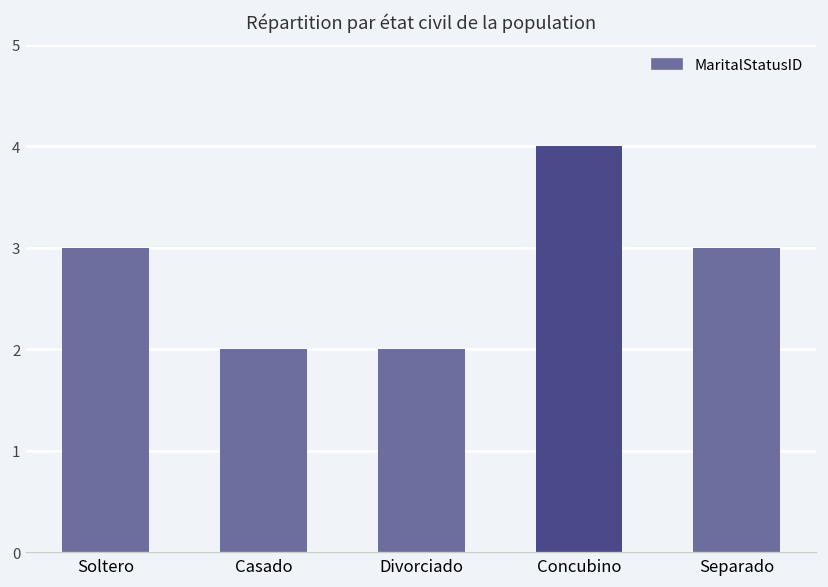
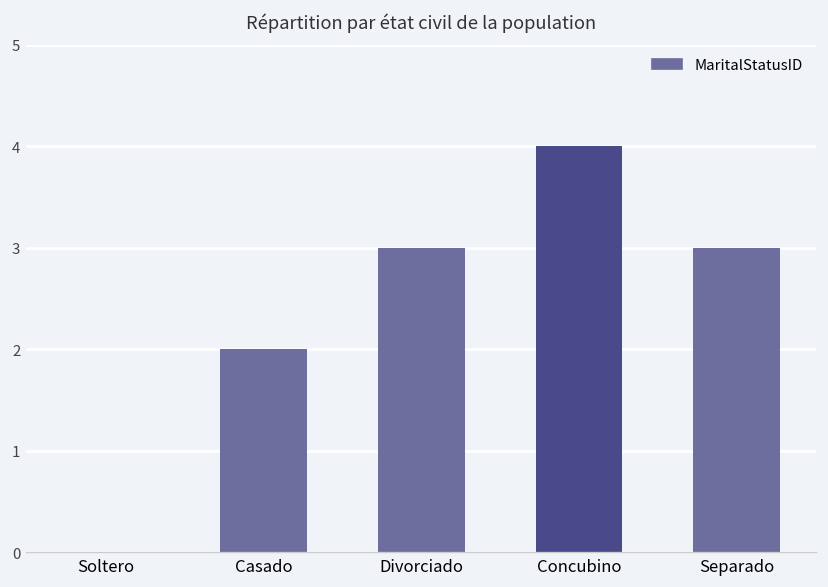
  {
-   "Soltero": 3,
+   "Soltero": 0,
    "Casado": 2,
-   "Divorciado": 2,
+   "Divorciado": 3,
    "Concubino": 4,
    "Separado": 3
  }
